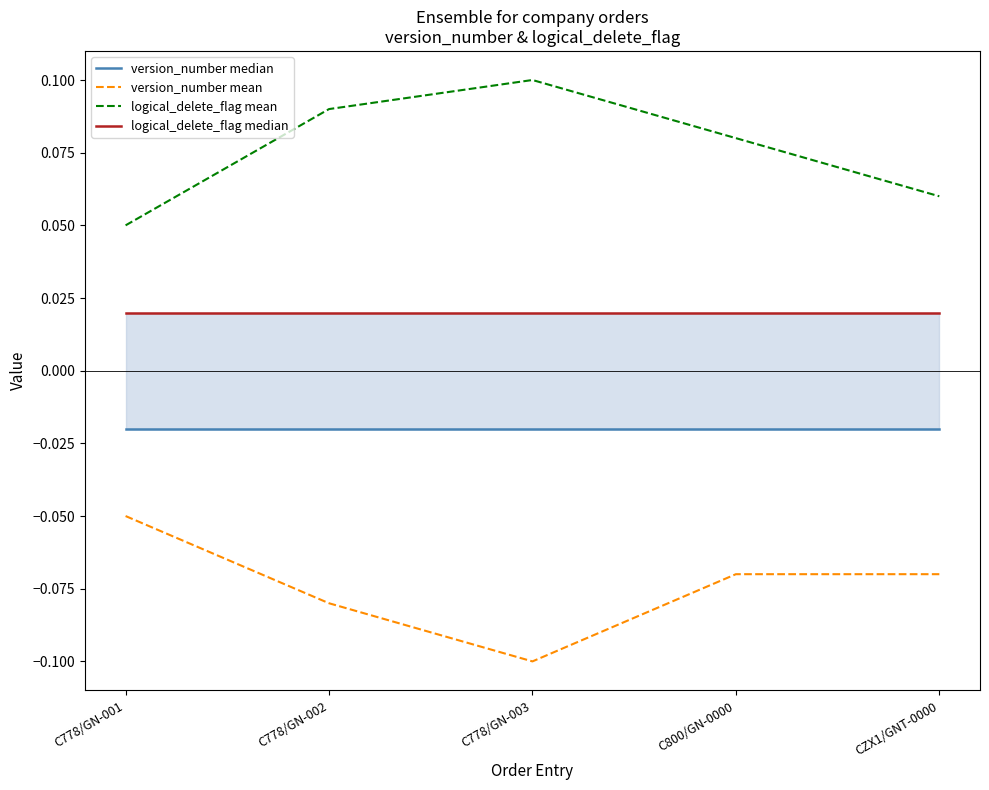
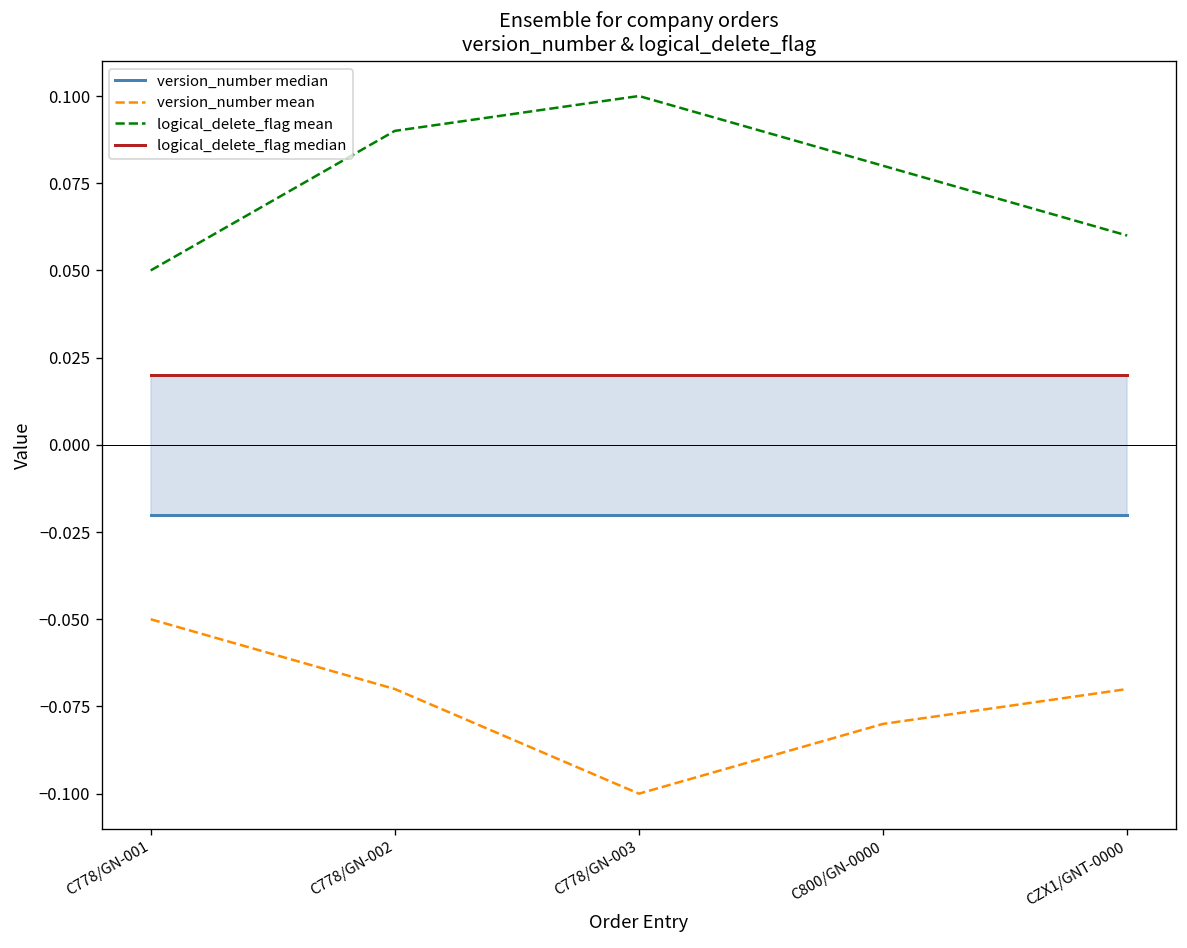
  {
    "version_number median": {
      "C778/GN-001": -0.02,
      "C778/GN-002": -0.02,
      "C778/GN-003": -0.02,
      "C800/GN-0000": -0.02,
      "CZX1/GNT-0000": -0.02
    },
    "version_number mean": {
      "C778/GN-001": -0.05,
-     "C778/GN-002": -0.08,
+     "C778/GN-002": -0.07,
      "C778/GN-003": -0.10,
-     "C800/GN-0000": -0.07,
+     "C800/GN-0000": -0.08,
      "CZX1/GNT-0000": -0.07
    },
    "logical_delete_flag mean": {
      "C778/GN-001": 0.05,
      "C778/GN-002": 0.09,
      "C778/GN-003": 0.10,
      "C800/GN-0000": 0.08,
      "CZX1/GNT-0000": 0.06
    },
    "logical_delete_flag median": {
      "C778/GN-001": 0.02,
      "C778/GN-002": 0.02,
      "C778/GN-003": 0.02,
      "C800/GN-0000": 0.02,
      "CZX1/GNT-0000": 0.02
    }
  }
